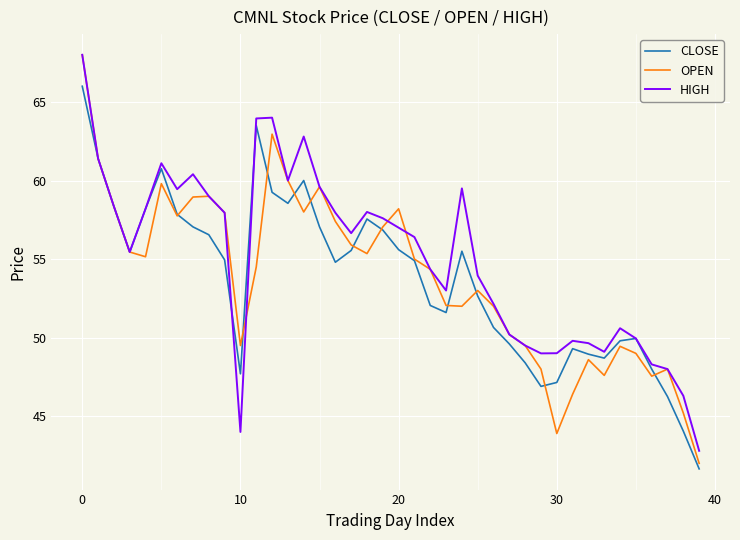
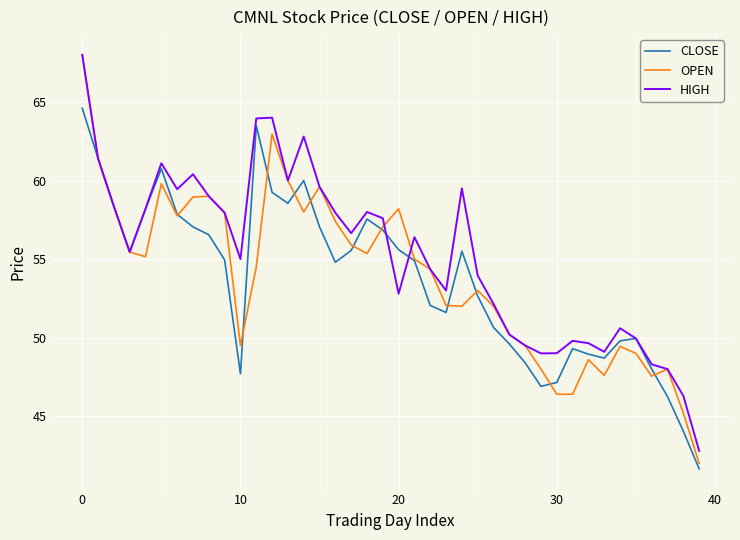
  {
    "CLOSE": {
-     "0": 66.0,
+     "0": 64.6,
      "10": 47.7,
      "20": 55.6,
      "30": 47.2
    },
    "OPEN": {
      "10": 49.5,
      "20": 58.2,
-     "30": 43.9
+     "30": 46.4
    },
    "HIGH": {
-     "10": 44,
-     "20": 57.0,
+     "10": 55,
+     "20": 52.8,
      "30": 49.0
    }
  }
